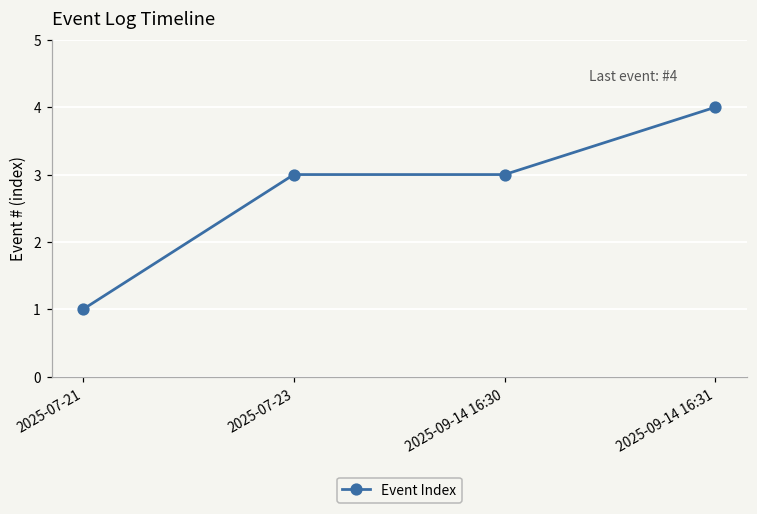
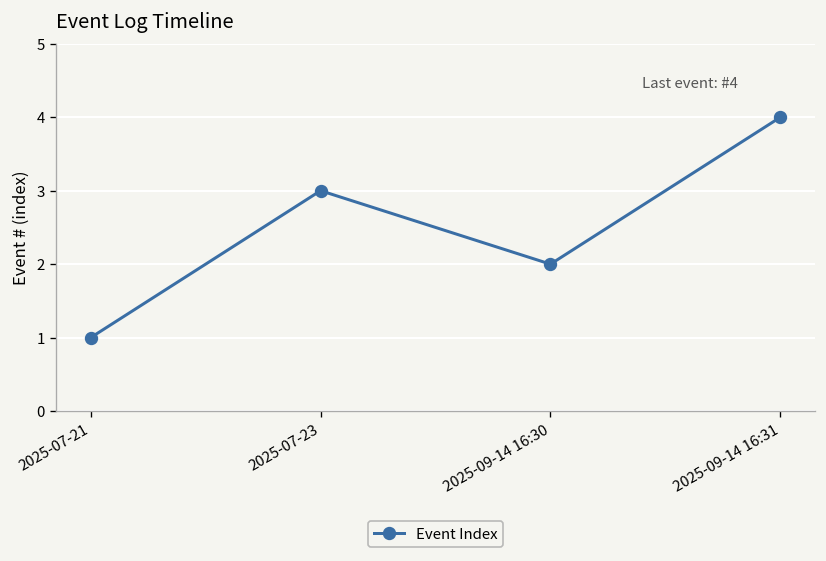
  {
    "2025-07-21": 1,
    "2025-07-23": 3,
-   "2025-09-14 16:30": 3,
+   "2025-09-14 16:30": 2,
    "2025-09-14 16:31": 4
  }
